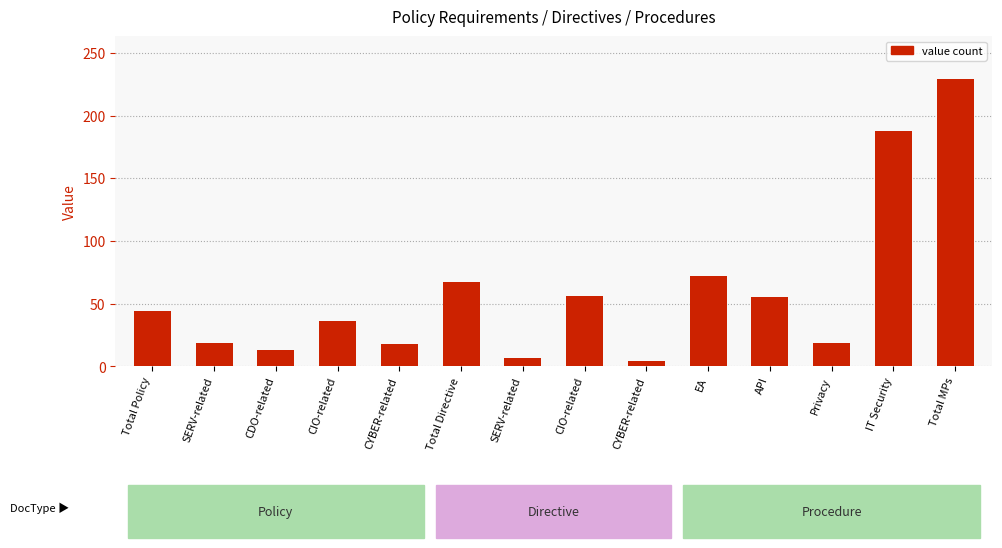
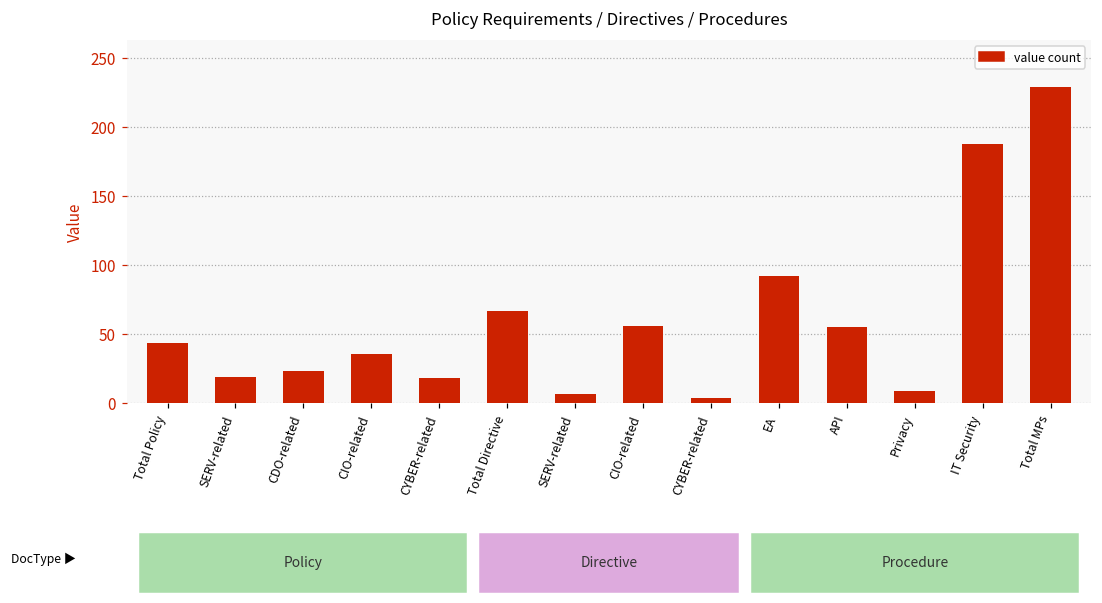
  {
    "Total Policy": 44,
-   "CDO-related": 13,
+   "CDO-related": 23,
    "Total Directive": 67,
-   "EA": 72,
+   "EA": 92,
    "API": 55,
-   "Privacy": 19,
+   "Privacy": 9,
    "IT Security": 188,
    "Total MPs": 229
  }
